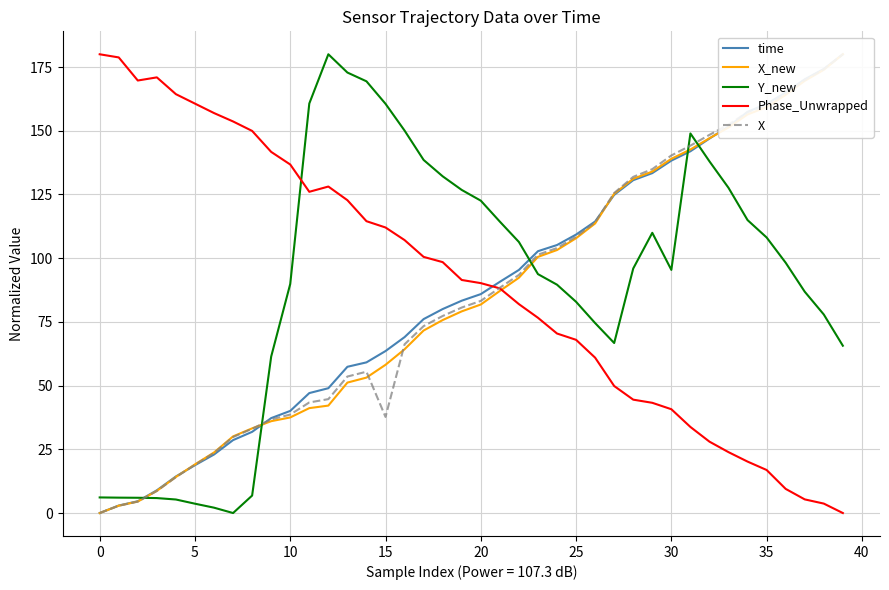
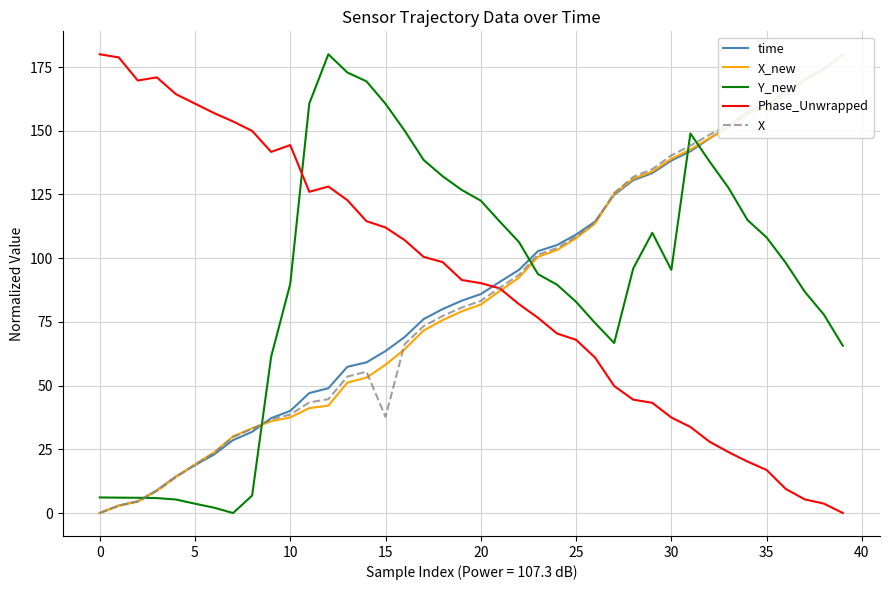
  {
    "time": {
      "10": 40,
      "15": 64,
      "20": 86
    },
    "X_new": {
      "10": 38,
      "15": 58,
      "20": 82
    },
    "Y_new": {
      "0": 6,
      "5": 4,
      "10": 90,
      "15": 161,
      "20": 123,
      "25": 83,
      "30": 95,
      "35": 108
    },
    "Phase_Unwrapped": {
      "0": 180,
      "5": 161,
-     "10": 137,
+     "10": 144,
      "15": 112,
      "20": 90,
      "25": 68,
-     "30": 41,
+     "30": 37,
      "35": 17
    },
    "X": {
      "10": 39,
      "15": 38,
      "20": 83,
      "30": 140
    }
  }
